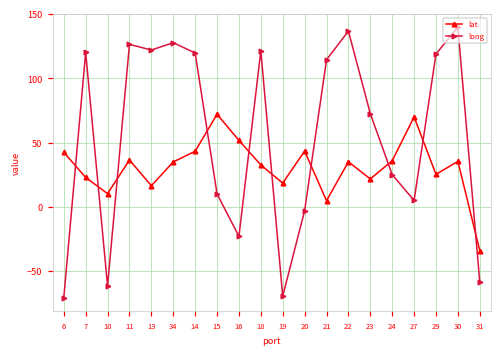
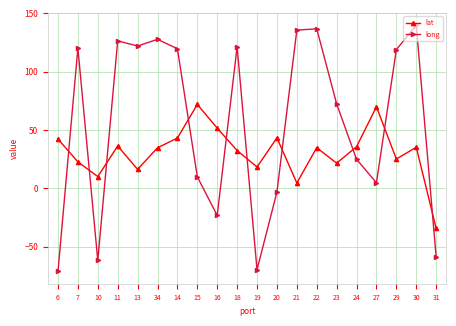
  {
    "lat": {
      "6": 42,
      "7": 23,
      "10": 10,
      "11": 36,
      "13": 16,
      "34": 35,
      "14": 43,
      "15": 72,
      "16": 52,
      "18": 33,
      "19": 18,
      "20": 43,
      "21": 5,
      "22": 35,
      "23": 22,
      "24": 36,
      "27": 70,
      "29": 25,
      "30": 35,
      "31": -34
    },
    "long": {
      "6": -71,
      "7": 120,
      "10": -62,
      "11": 126,
      "13": 122,
      "34": 128,
      "14": 120,
      "15": 10,
      "16": -23,
      "18": 121,
      "19": -70,
      "20": -3,
-     "21": 114,
+     "21": 136,
      "22": 137,
      "23": 73,
      "24": 25,
      "27": 5,
      "29": 119,
      "31": -59
    }
  }
